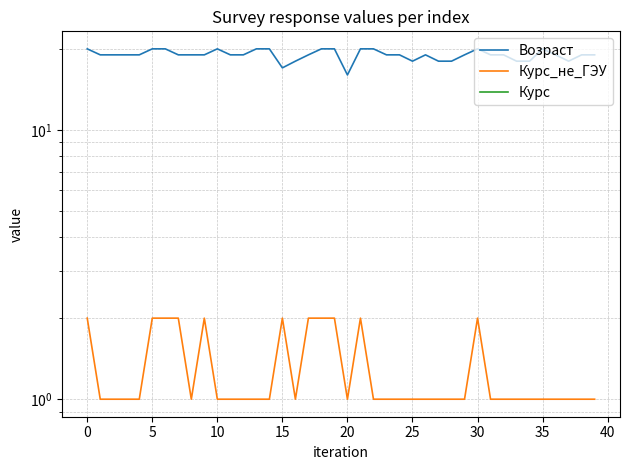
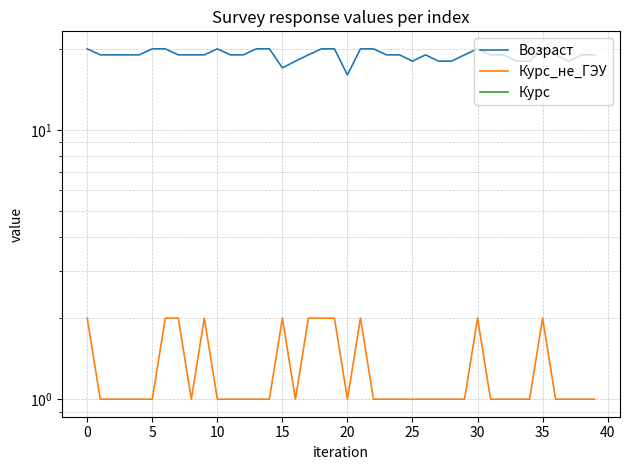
  {
    "Возраст": {
      "0": 20,
      "5": 20,
      "10": 20,
      "15": 17,
      "20": 16,
      "25": 18
    },
    "Курс_не_ГЭУ": {
      "0": 2,
-     "5": 2,
+     "5": 1,
      "10": 1,
      "15": 2,
      "20": 1,
      "25": 1,
      "30": 2,
-     "35": 1
+     "35": 2
    }
  }
